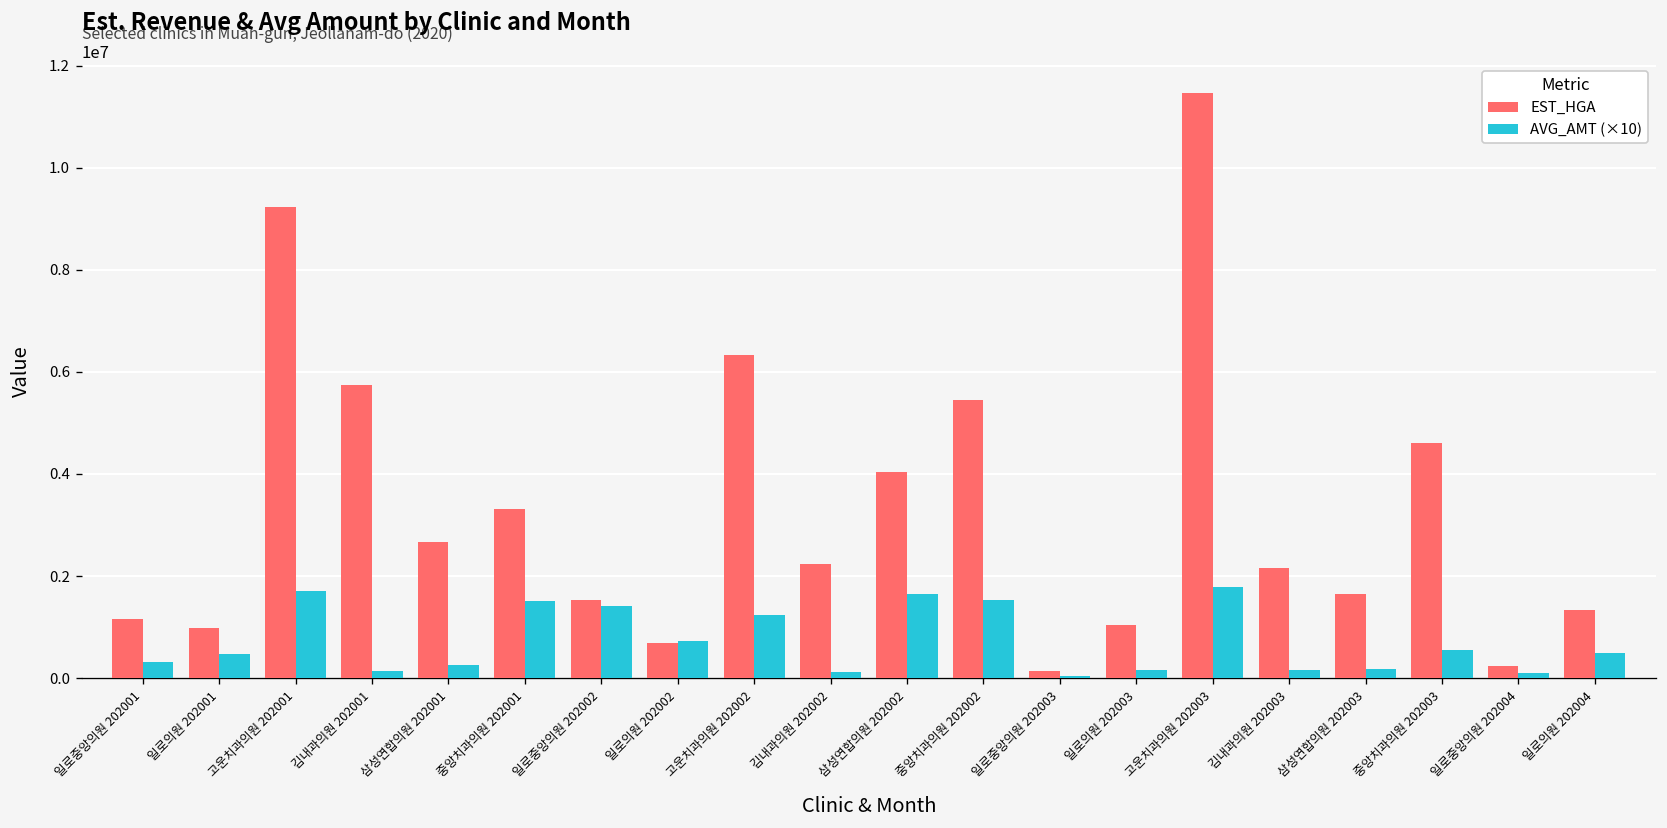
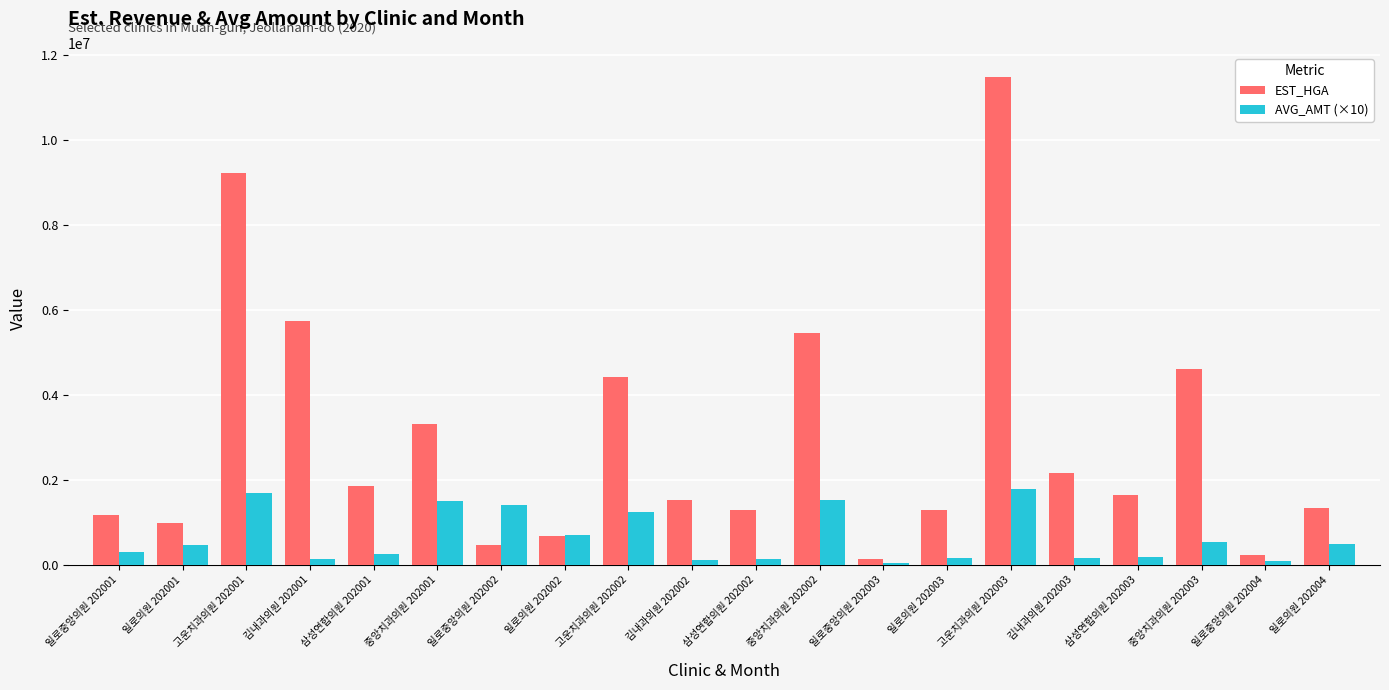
  {
    "EST_HGA": {
      "일로중앙의원 202001": 1200000,
      "일로의원 202001": 1000000,
      "고운치과의원 202001": 9200000,
      "김내과의원 202001": 5700000,
-     "삼성연합의원 202001": 2700000,
+     "삼성연합의원 202001": 1900000,
      "중앙치과의원 202001": 3300000,
-     "일로중앙의원 202002": 1500000,
+     "일로중앙의원 202002": 500000,
      "일로의원 202002": 700000,
-     "고운치과의원 202002": 6300000,
-     "김내과의원 202002": 2200000,
-     "삼성연합의원 202002": 4000000,
+     "고운치과의원 202002": 4400000,
+     "김내과의원 202002": 1500000,
+     "삼성연합의원 202002": 1300000,
      "중앙치과의원 202002": 5500000,
      "일로중앙의원 202003": 100000,
-     "일로의원 202003": 1000000,
+     "일로의원 202003": 1300000,
      "고운치과의원 202003": 11500000,
      "김내과의원 202003": 2200000,
      "삼성연합의원 202003": 1700000,
      "중앙치과의원 202003": 4600000,
      "일로중앙의원 202004": 200000,
      "일로의원 202004": 1300000
    },
    "AVG_AMT (×10)": {
      "일로중앙의원 202001": 300000,
      "일로의원 202001": 500000,
      "고운치과의원 202001": 1700000,
      "김내과의원 202001": 100000,
      "삼성연합의원 202001": 300000,
      "중앙치과의원 202001": 1500000,
      "일로중앙의원 202002": 1400000,
      "일로의원 202002": 700000,
      "고운치과의원 202002": 1200000,
      "김내과의원 202002": 100000,
-     "삼성연합의원 202002": 1600000,
+     "삼성연합의원 202002": 100000,
      "중앙치과의원 202002": 1500000,
      "일로의원 202003": 200000,
      "고운치과의원 202003": 1800000,
      "김내과의원 202003": 200000,
      "삼성연합의원 202003": 200000,
      "중앙치과의원 202003": 500000,
      "일로중앙의원 202004": 100000,
      "일로의원 202004": 500000
    }
  }
